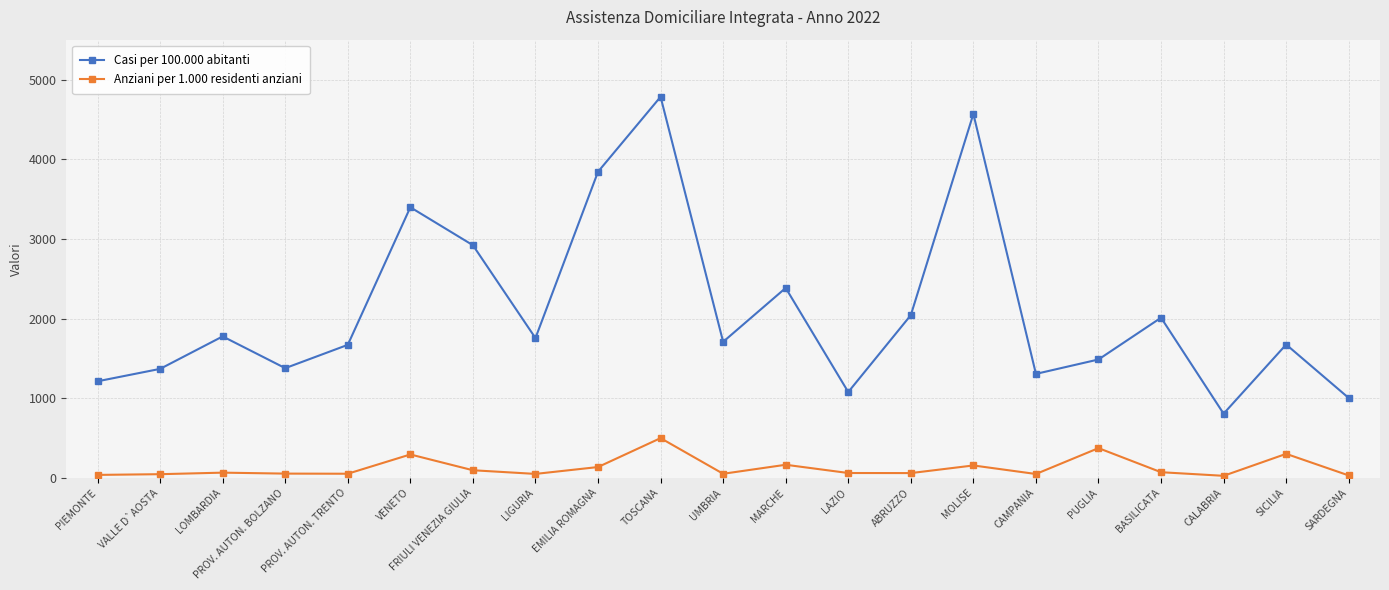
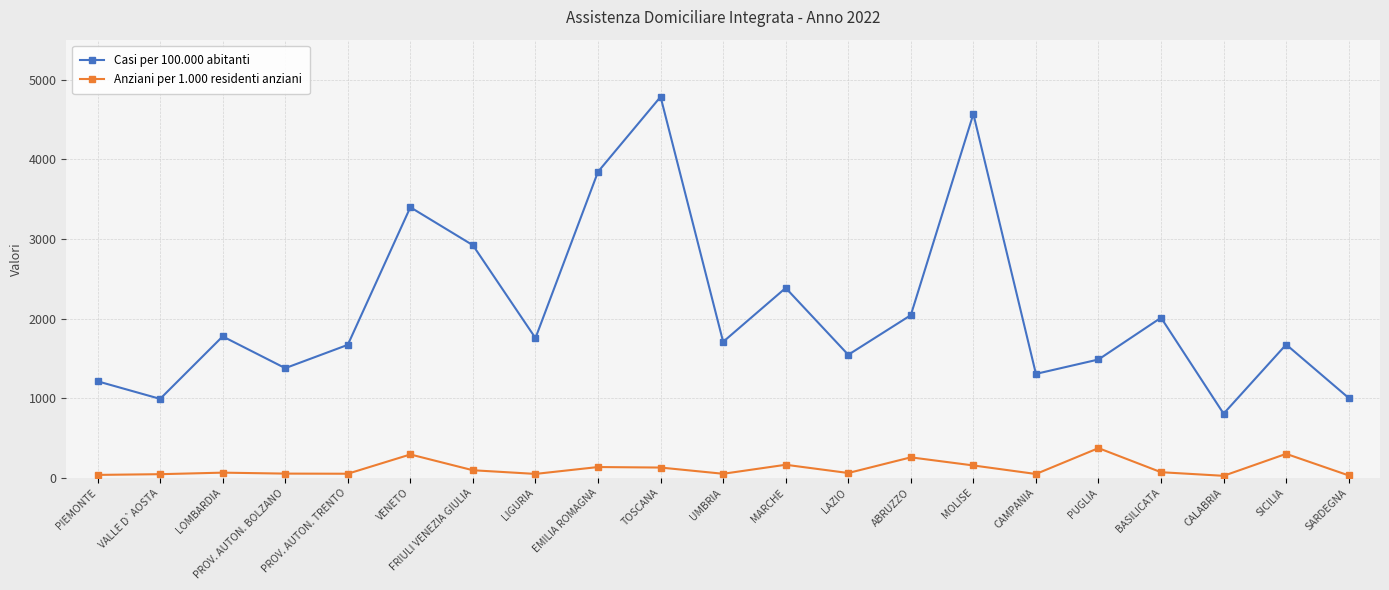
  {
    "Casi per 100.000 abitanti": {
      "PIEMONTE": 1200,
-     "VALLE D`AOSTA": 1400,
+     "VALLE D`AOSTA": 1000,
      "LOMBARDIA": 1800,
      "PROV. AUTON. BOLZANO": 1400,
      "PROV. AUTON. TRENTO": 1700,
      "VENETO": 3400,
      "FRIULI VENEZIA GIULIA": 2900,
      "LIGURIA": 1800,
      "EMILIA ROMAGNA": 3800,
      "TOSCANA": 4800,
      "UMBRIA": 1700,
      "MARCHE": 2400,
-     "LAZIO": 1100,
+     "LAZIO": 1500,
      "ABRUZZO": 2000,
      "MOLISE": 4600,
      "CAMPANIA": 1300,
      "PUGLIA": 1500,
      "BASILICATA": 2000,
      "CALABRIA": 800,
      "SICILIA": 1700,
      "SARDEGNA": 1000
    },
    "Anziani per 1.000 residenti anziani": {
      "PIEMONTE": 0,
      "VALLE D`AOSTA": 0,
      "LOMBARDIA": 100,
      "PROV. AUTON. BOLZANO": 100,
      "PROV. AUTON. TRENTO": 100,
      "VENETO": 300,
      "FRIULI VENEZIA GIULIA": 100,
      "LIGURIA": 0,
      "EMILIA ROMAGNA": 100,
-     "TOSCANA": 500,
+     "TOSCANA": 100,
      "UMBRIA": 0,
      "MARCHE": 200,
      "LAZIO": 100,
-     "ABRUZZO": 100,
+     "ABRUZZO": 300,
      "MOLISE": 200,
      "CAMPANIA": 0,
      "PUGLIA": 400,
      "BASILICATA": 100,
      "CALABRIA": 0,
      "SICILIA": 300,
      "SARDEGNA": 0
    }
  }
